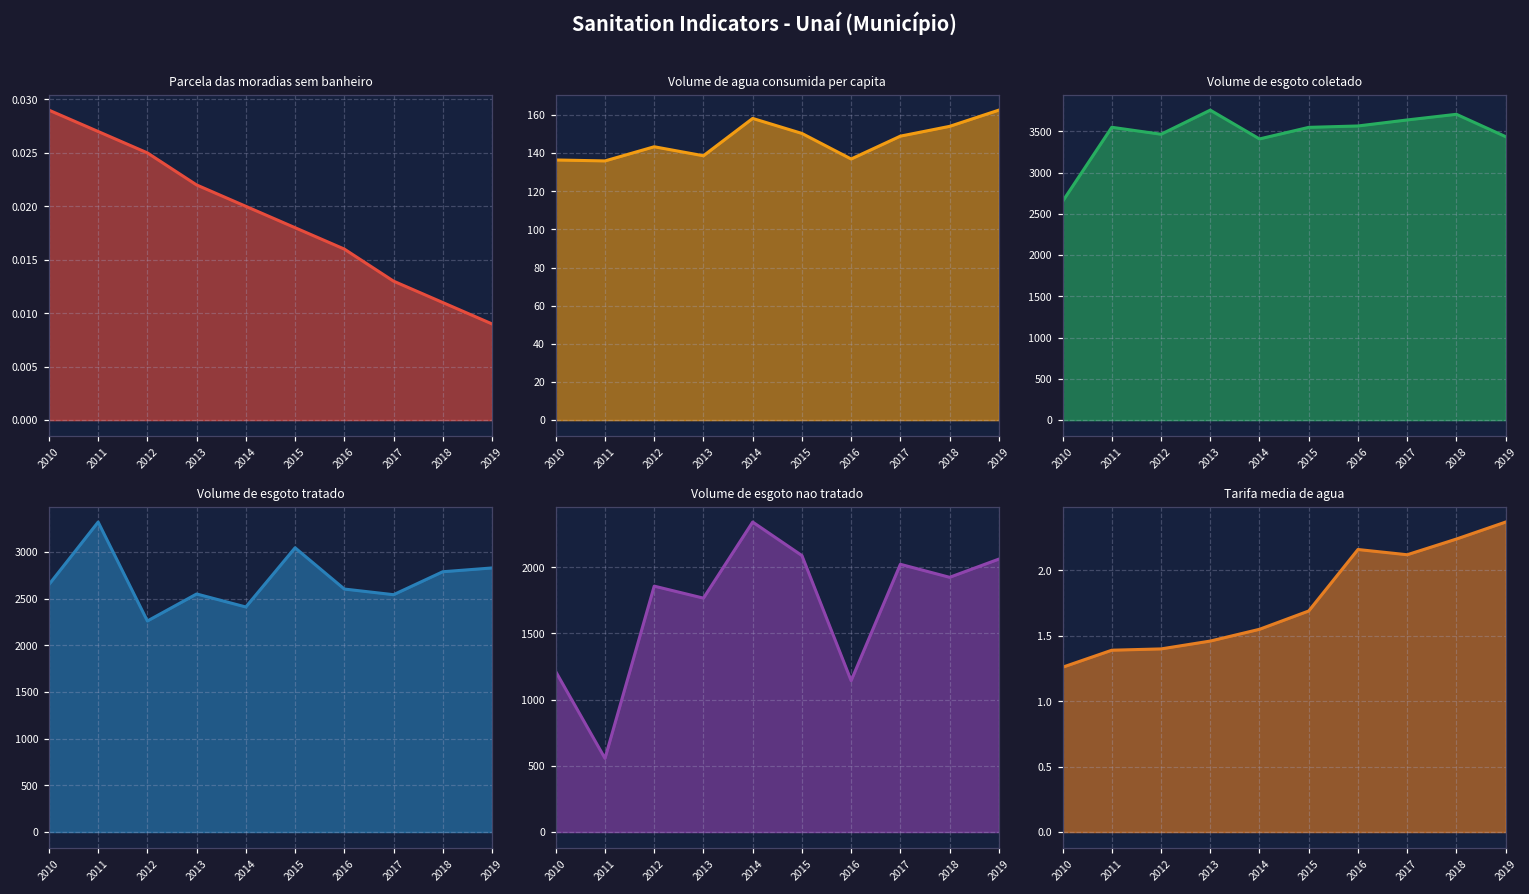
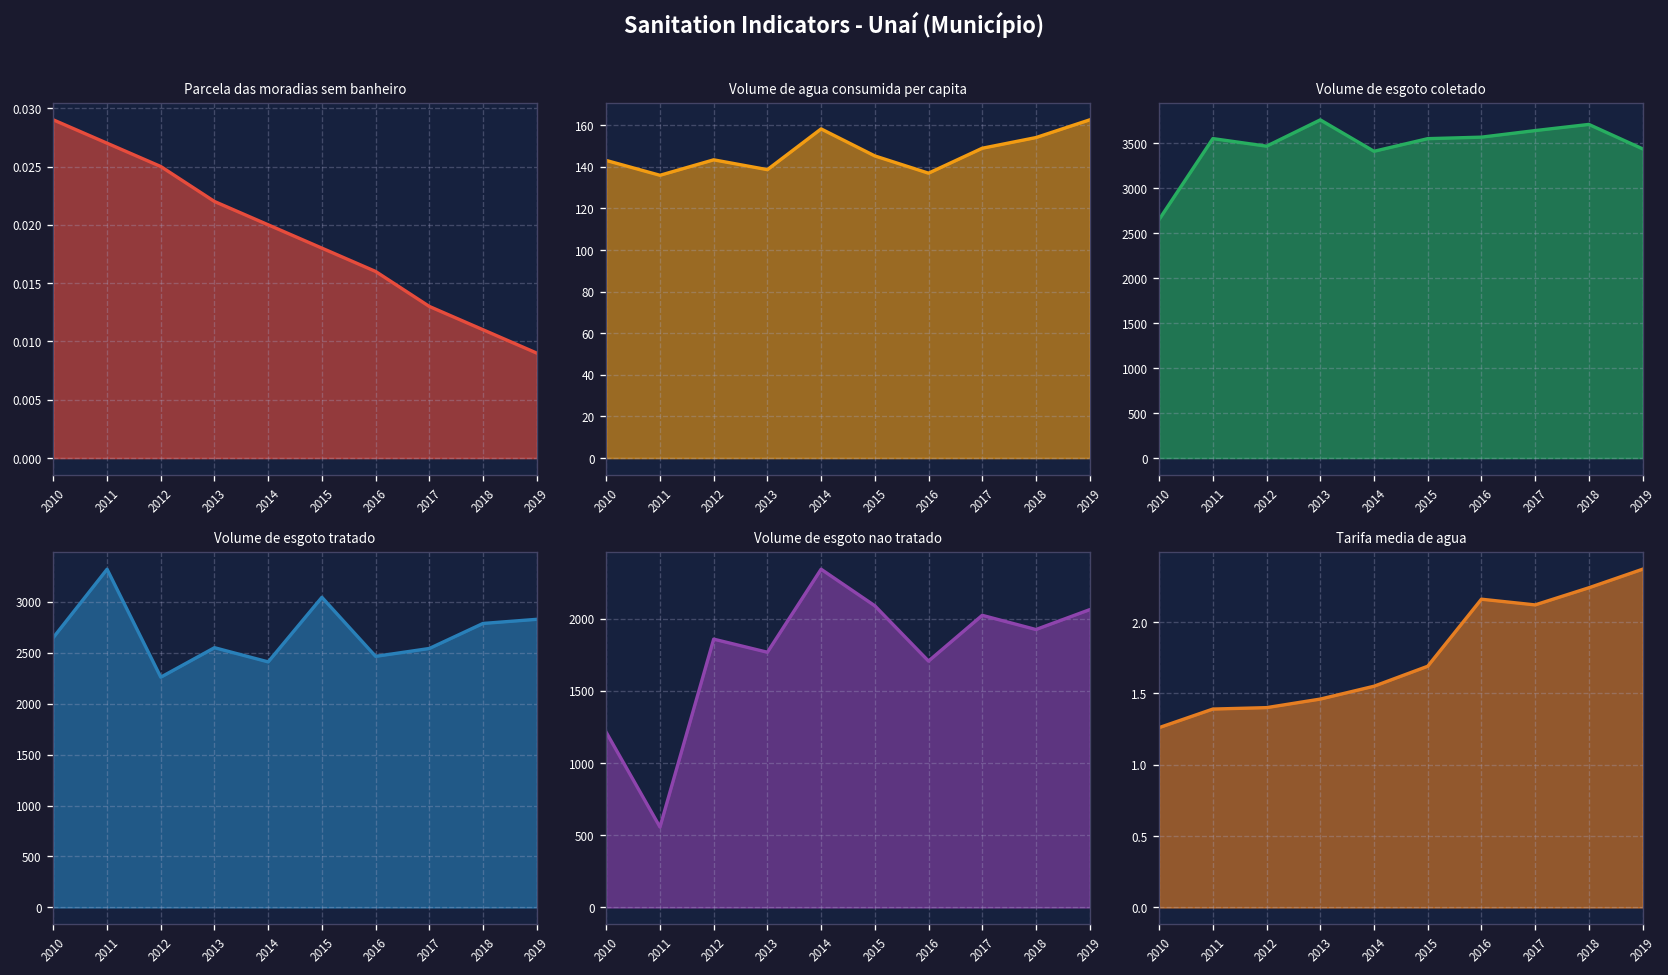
  {
    "Parcela das moradias sem banheiro": {
      "2010": 0.029,
      "2011": 0.027,
      "2012": 0.025,
      "2013": 0.022,
      "2014": 0.020,
      "2015": 0.018,
      "2016": 0.016,
      "2017": 0.013,
      "2018": 0.011,
      "2019": 0.009
    },
    "Volume de agua consumida per capita": {
-     "2010": 136,
+     "2010": 143,
      "2011": 136,
      "2012": 143,
      "2013": 139,
      "2014": 158,
-     "2015": 150,
+     "2015": 145,
      "2016": 137,
      "2017": 149,
      "2018": 154,
      "2019": 163
    },
    "Volume de esgoto coletado": {
      "2010": 2700,
      "2011": 3500,
      "2012": 3500,
      "2013": 3800,
      "2014": 3400,
      "2015": 3500,
      "2016": 3600,
      "2017": 3600,
      "2018": 3700,
      "2019": 3400
    },
    "Volume de esgoto tratado": {
      "2010": 2700,
      "2011": 3300,
      "2012": 2300,
      "2013": 2600,
      "2014": 2400,
      "2015": 3000,
-     "2016": 2600,
+     "2016": 2500,
      "2017": 2500,
      "2018": 2800,
      "2019": 2800
    },
    "Volume de esgoto nao tratado": {
      "2010": 1210,
      "2011": 560,
      "2012": 1860,
      "2013": 1770,
      "2014": 2340,
      "2015": 2090,
-     "2016": 1140,
+     "2016": 1710,
      "2017": 2020,
      "2018": 1920,
      "2019": 2060
    },
    "Tarifa media de agua": {
      "2010": 1.26,
      "2011": 1.39,
      "2012": 1.40,
      "2013": 1.46,
      "2014": 1.55,
      "2015": 1.69,
      "2016": 2.16,
      "2017": 2.12,
      "2018": 2.24,
      "2019": 2.37
    }
  }
